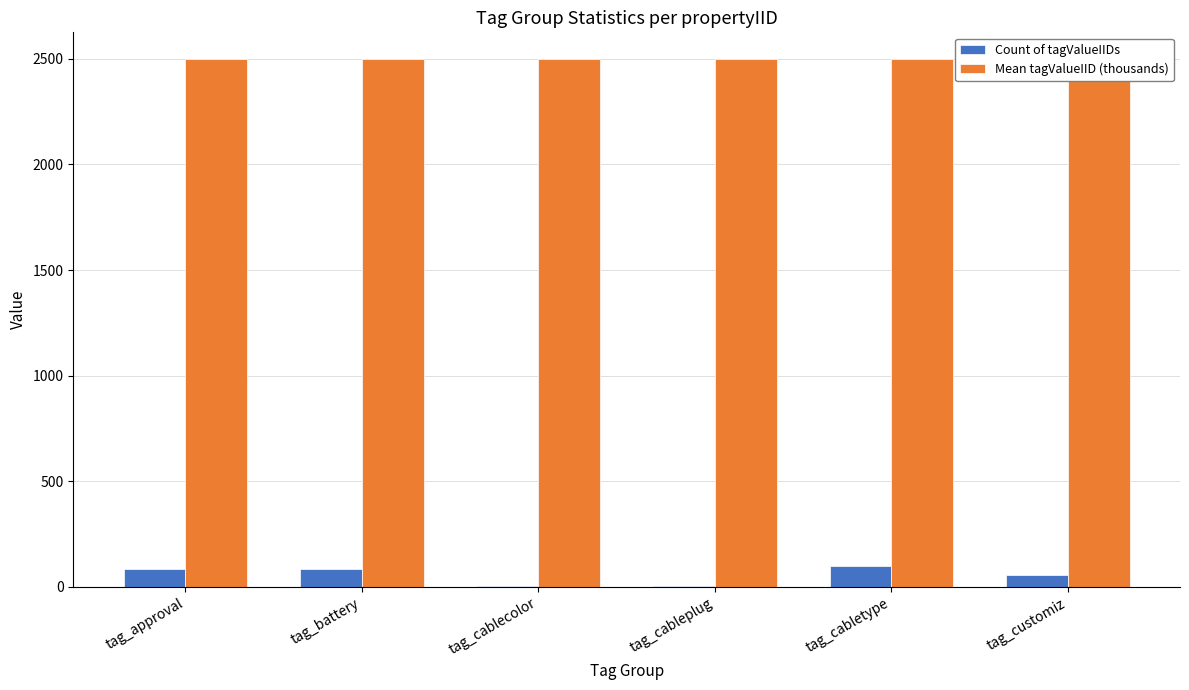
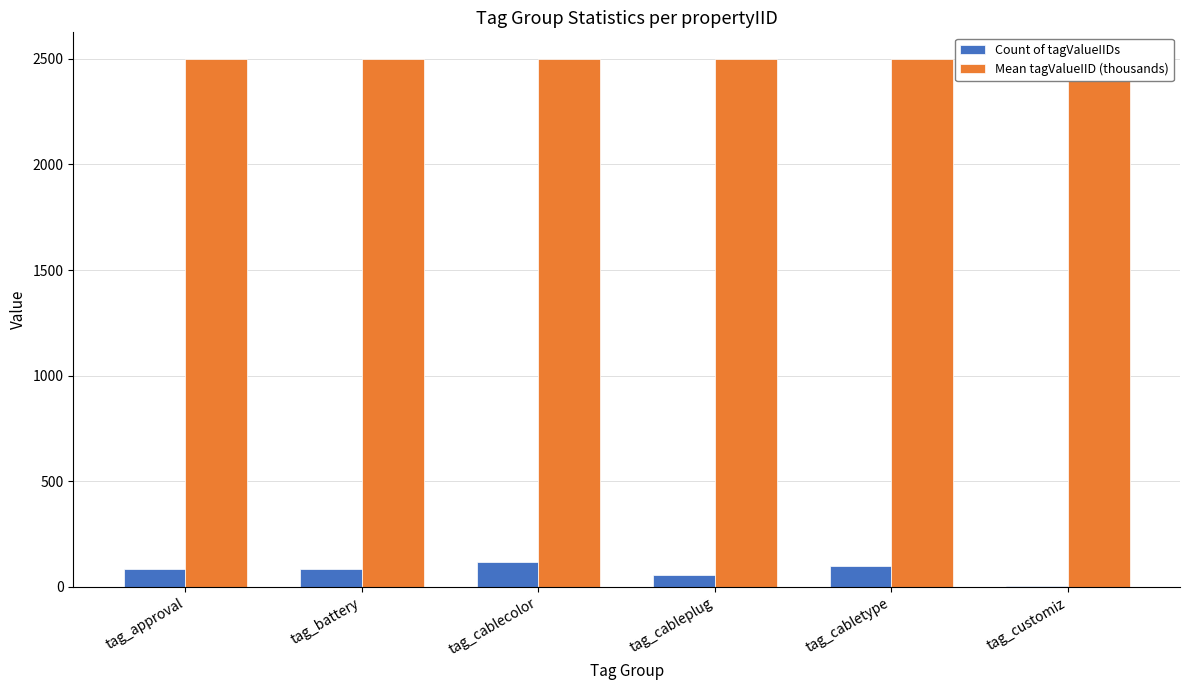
  {
    "Count of tagValueIIDs": {
      "tag_approval": 90,
      "tag_battery": 80,
-     "tag_cablecolor": 0,
-     "tag_cableplug": 0,
+     "tag_cablecolor": 120,
+     "tag_cableplug": 60,
      "tag_cabletype": 100,
-     "tag_customiz": 60
+     "tag_customiz": 10
    },
    "Mean tagValueIID (thousands)": {
      "tag_approval": 2500,
      "tag_battery": 2500,
      "tag_cablecolor": 2500,
      "tag_cableplug": 2500,
      "tag_cabletype": 2500
    }
  }
